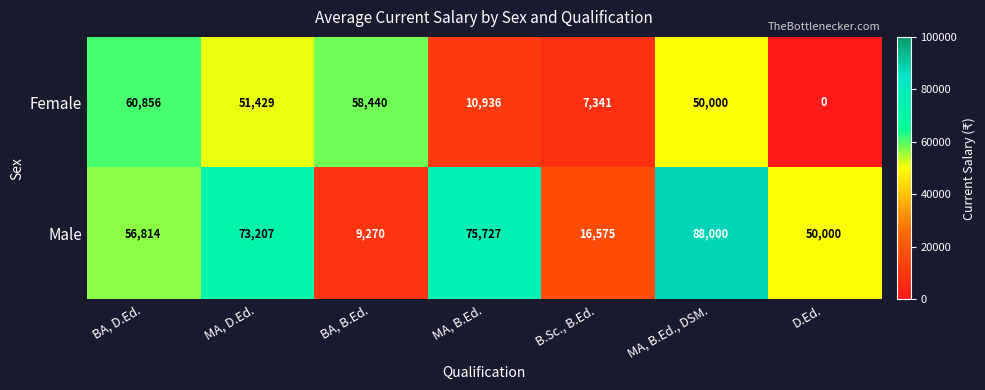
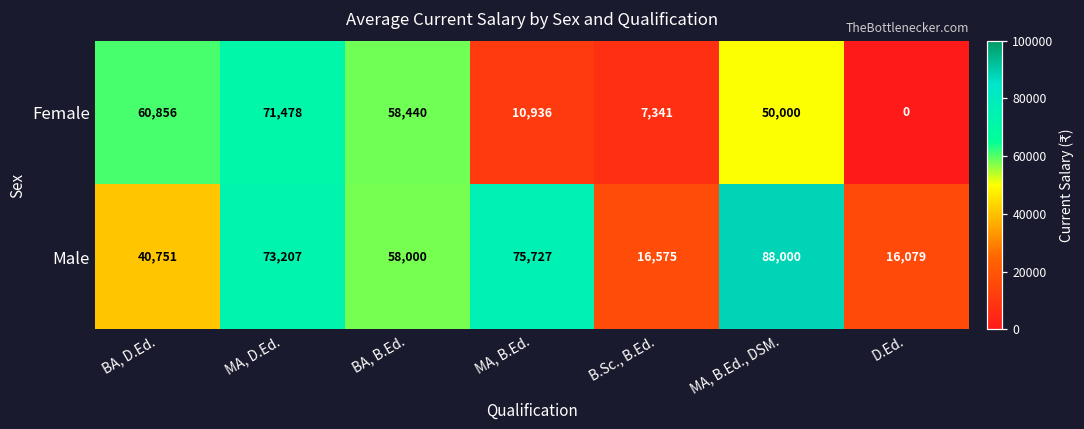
  {
    "Female": {
      "BA, D.Ed.": "60,856",
-     "MA, D.Ed.": "51,429",
+     "MA, D.Ed.": "71,478",
      "BA, B.Ed.": "58,440",
      "MA, B.Ed.": "10,936",
      "B.Sc., B.Ed.": "7,341",
      "MA, B.Ed., DSM.": "50,000",
      "D.Ed.": "0"
    },
    "Male": {
-     "BA, D.Ed.": "56,814",
+     "BA, D.Ed.": "40,751",
      "MA, D.Ed.": "73,207",
-     "BA, B.Ed.": "9,270",
+     "BA, B.Ed.": "58,000",
      "MA, B.Ed.": "75,727",
      "B.Sc., B.Ed.": "16,575",
      "MA, B.Ed., DSM.": "88,000",
-     "D.Ed.": "50,000"
+     "D.Ed.": "16,079"
    }
  }
